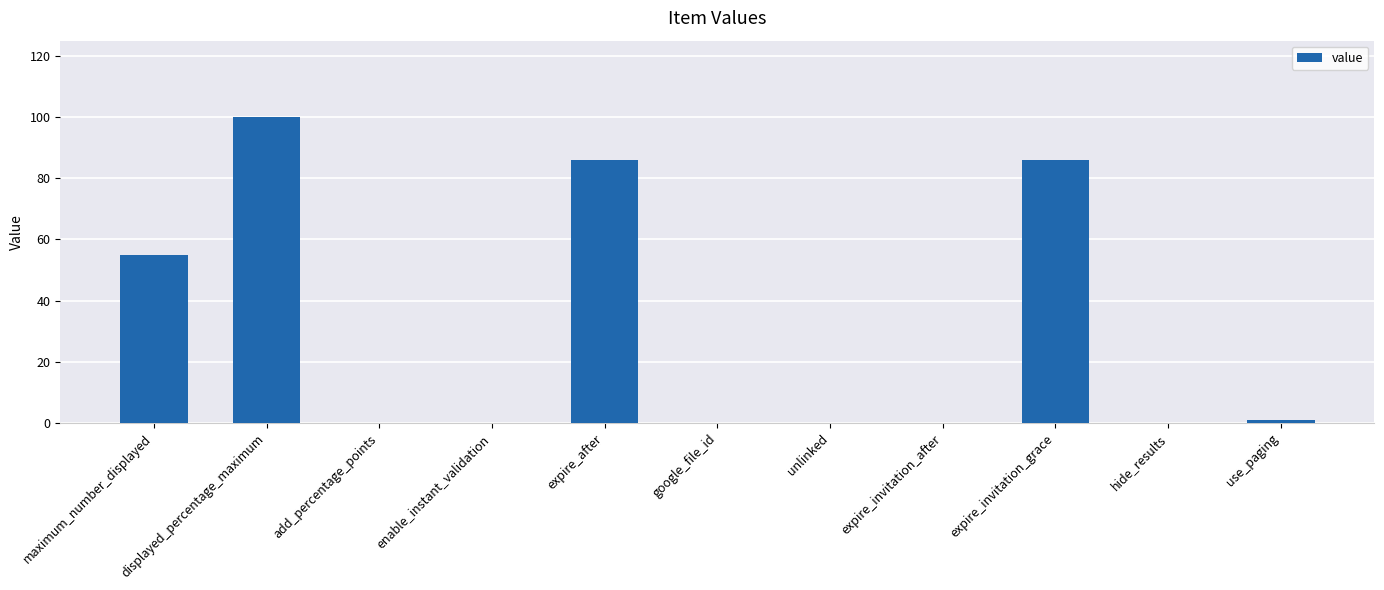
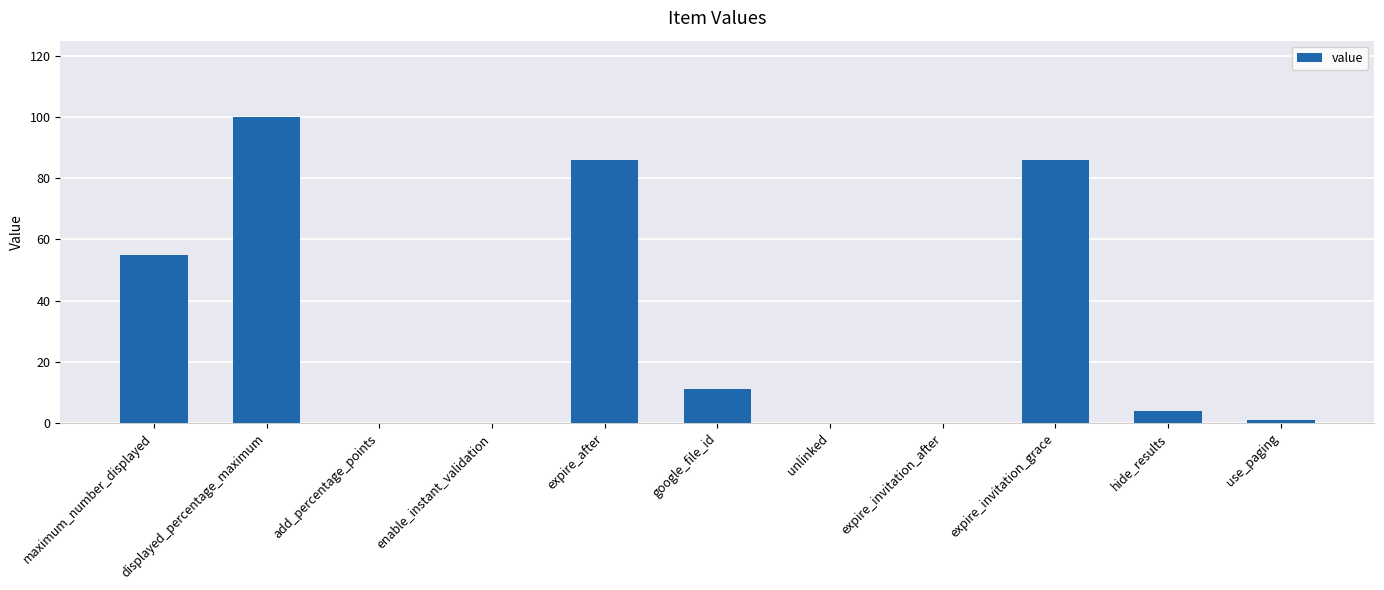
  {
    "maximum_number_displayed": 55,
    "displayed_percentage_maximum": 100,
    "add_percentage_points": 0,
    "enable_instant_validation": 0,
    "expire_after": 86,
-   "google_file_id": 0,
+   "google_file_id": 11,
    "unlinked": 0,
    "expire_invitation_after": 0,
    "expire_invitation_grace": 86,
-   "hide_results": 0,
+   "hide_results": 4,
    "use_paging": 1
  }
